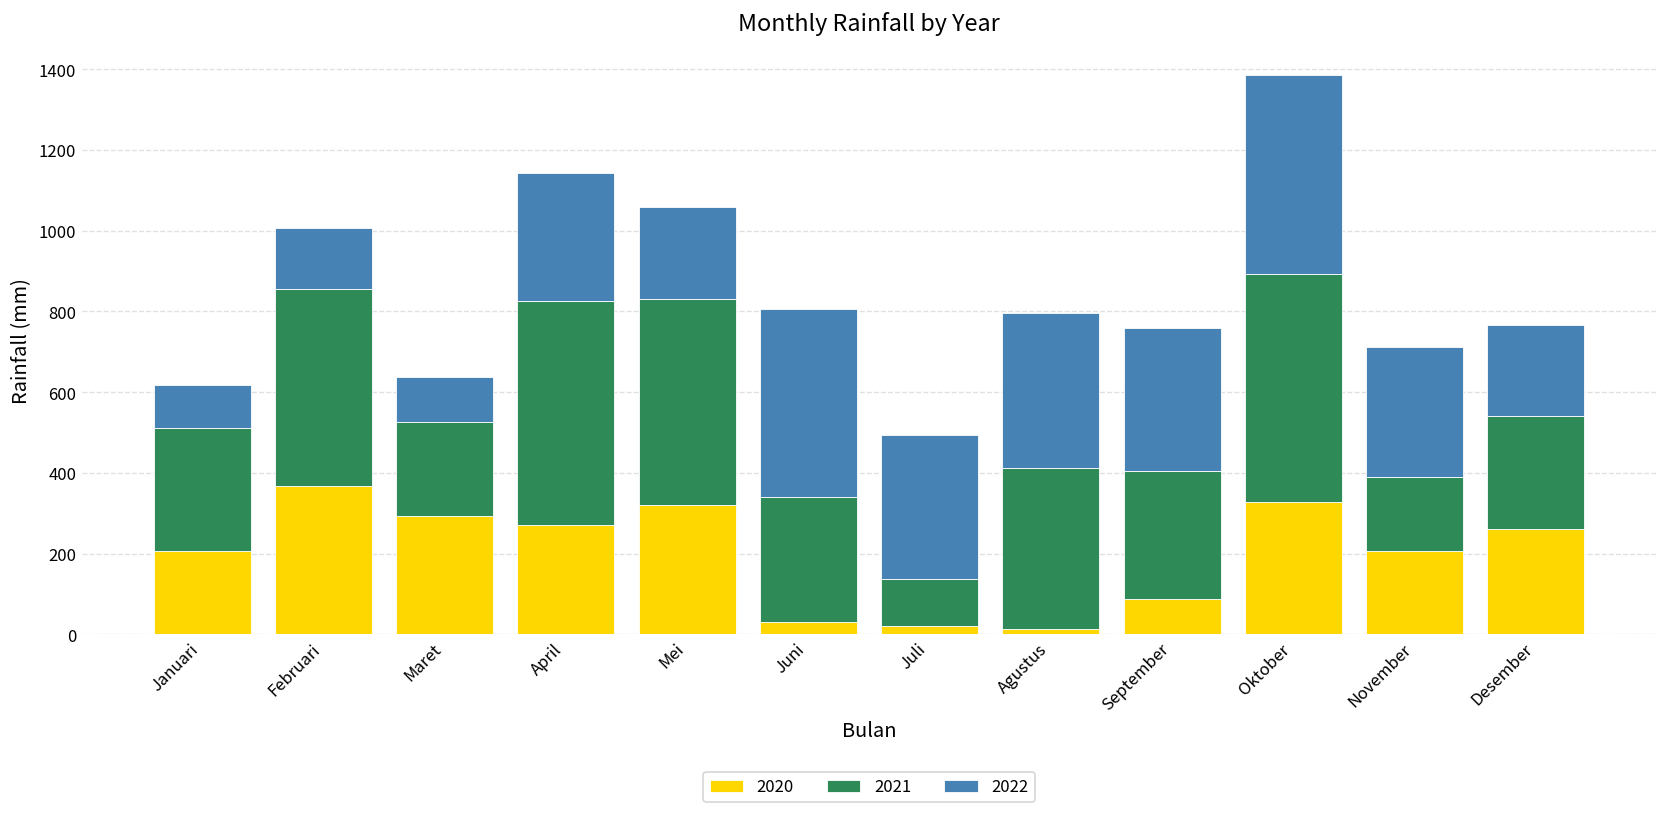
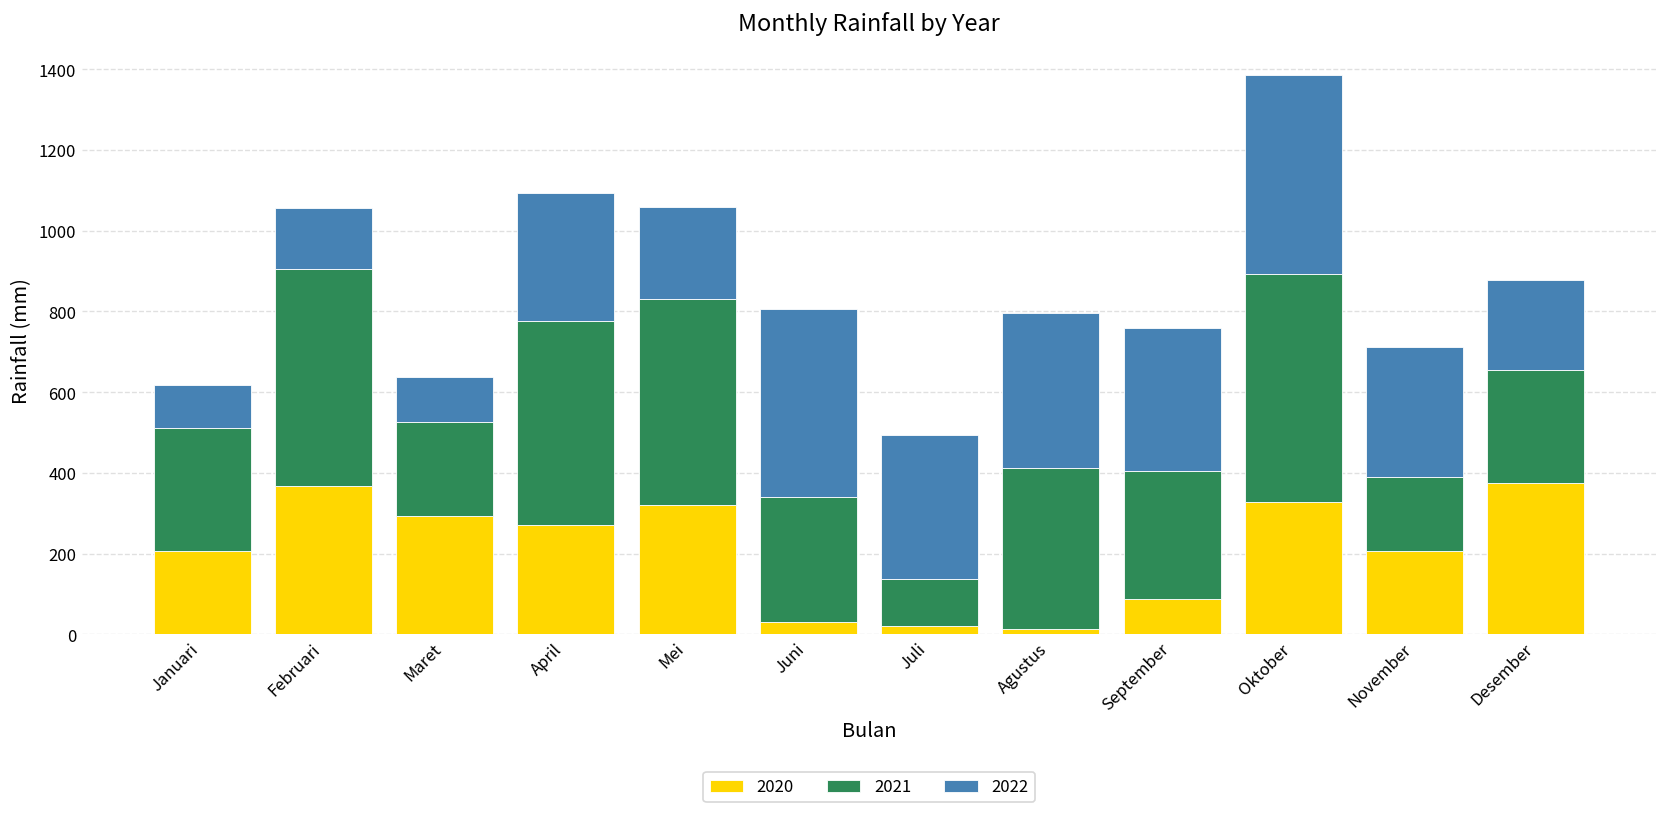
  {
    "2020": {
      "Januari": 210,
      "Februari": 370,
      "Maret": 290,
      "April": 270,
      "Mei": 320,
      "Juni": 30,
      "Juli": 20,
      "Agustus": 10,
      "September": 90,
      "Oktober": 330,
      "November": 210,
-     "Desember": 260
+     "Desember": 380
    },
    "2021": {
      "Januari": 300,
-     "Februari": 490,
+     "Februari": 540,
      "Maret": 230,
-     "April": 560,
+     "April": 510,
      "Mei": 510,
      "Juni": 310,
      "Juli": 120,
      "Agustus": 400,
      "September": 320,
      "Oktober": 570,
      "November": 180,
      "Desember": 280
    },
    "2022": {
      "Januari": 110,
      "Februari": 150,
      "Maret": 110,
      "April": 320,
      "Mei": 230,
      "Juni": 460,
      "Juli": 360,
      "Agustus": 380,
      "September": 350,
      "Oktober": 490,
      "November": 320,
      "Desember": 220
    }
  }
